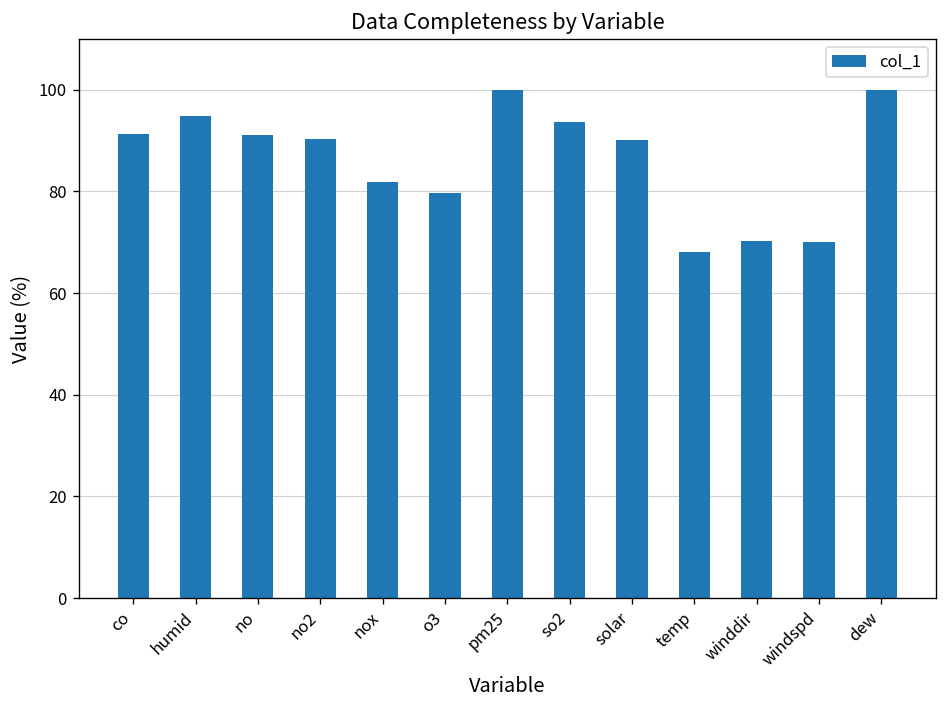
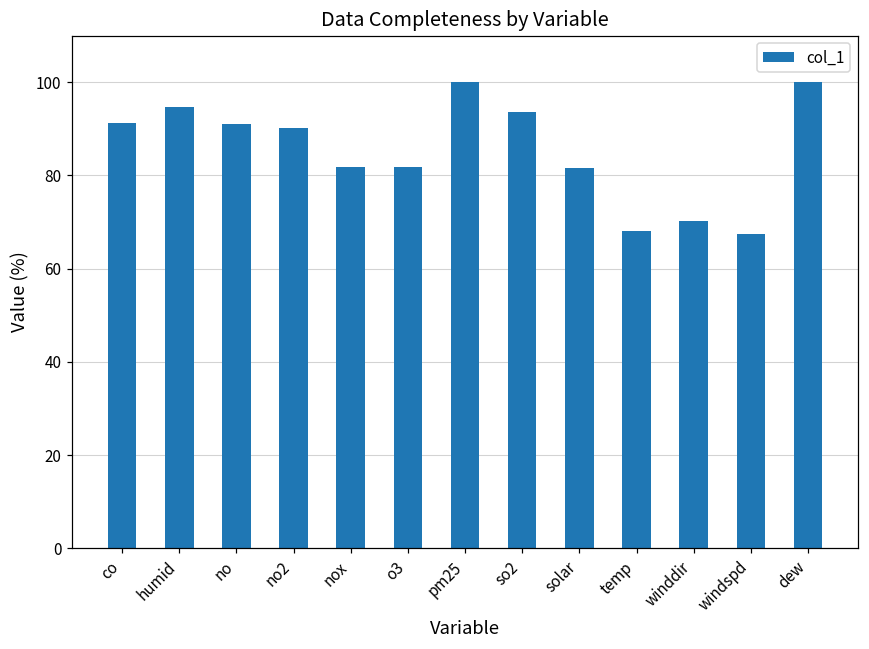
  {
    "co": 91,
    "humid": 95,
    "no": 91,
    "no2": 90,
    "nox": 82,
-   "o3": 80,
+   "o3": 82,
    "pm25": 100,
    "so2": 94,
-   "solar": 90,
+   "solar": 82,
    "temp": 68,
    "winddir": 70,
-   "windspd": 70,
+   "windspd": 68,
    "dew": 100
  }
